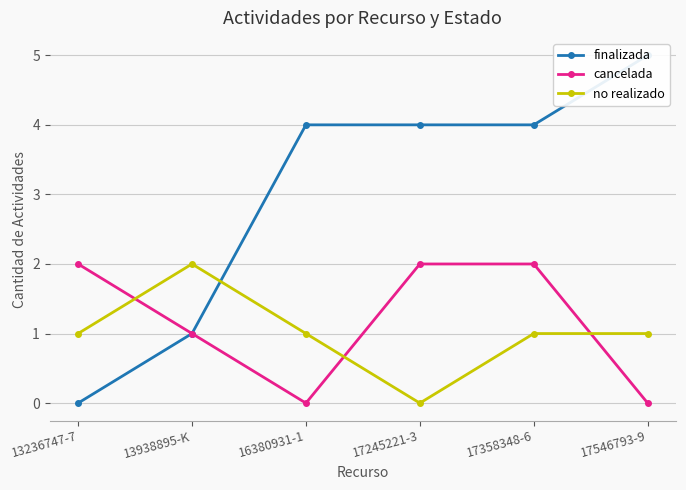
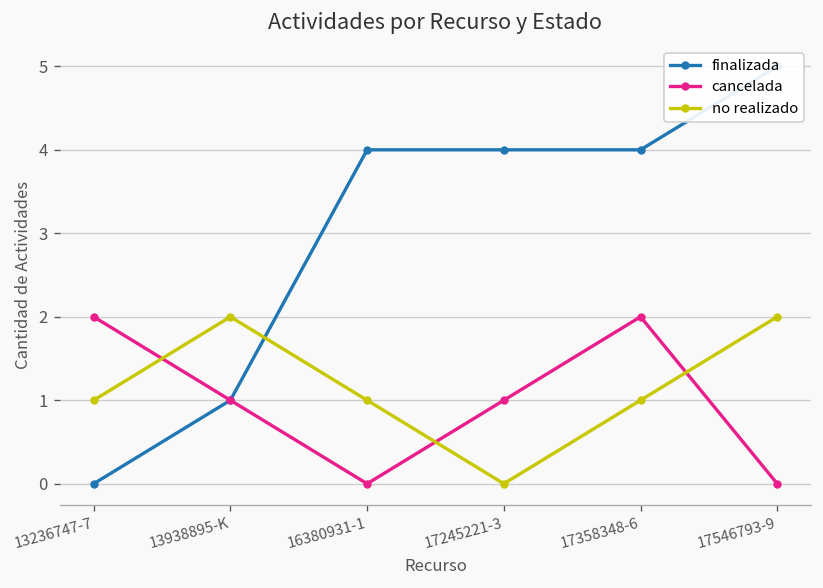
  {
    "finalizada": {
      "13236747-7": 0,
      "16380931-1": 4,
      "17245221-3": 4,
      "17358348-6": 4
    },
    "cancelada": {
      "13236747-7": 2,
      "16380931-1": 0,
-     "17245221-3": 2,
+     "17245221-3": 1,
      "17358348-6": 2,
      "17546793-9": 0
    },
    "no realizado": {
      "13236747-7": 1,
      "13938895-K": 2,
      "16380931-1": 1,
      "17245221-3": 0,
      "17358348-6": 1,
-     "17546793-9": 1
+     "17546793-9": 2
    }
  }
